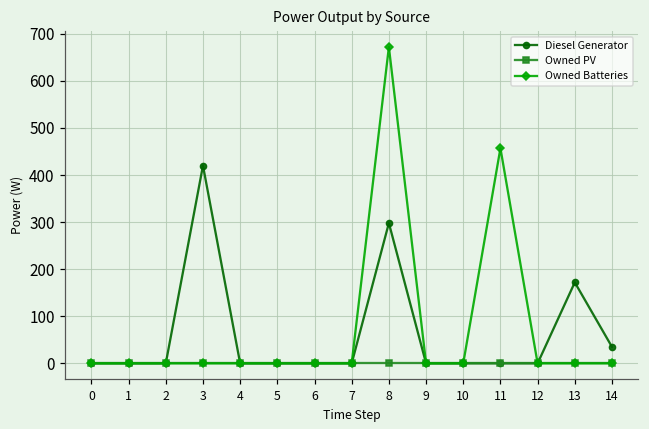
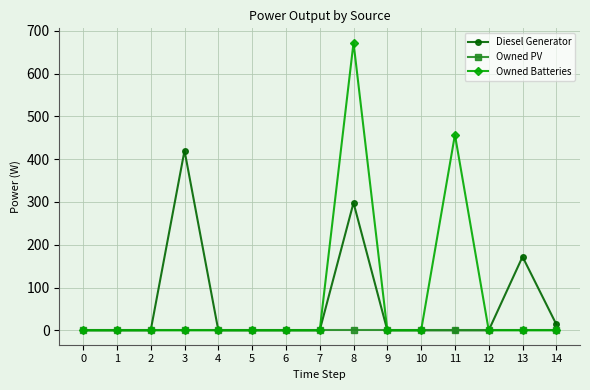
  {
    "Diesel Generator": {
      "3": 420,
      "8": 300,
      "13": 170,
-     "14": 40
+     "14": 10
    }
  }
